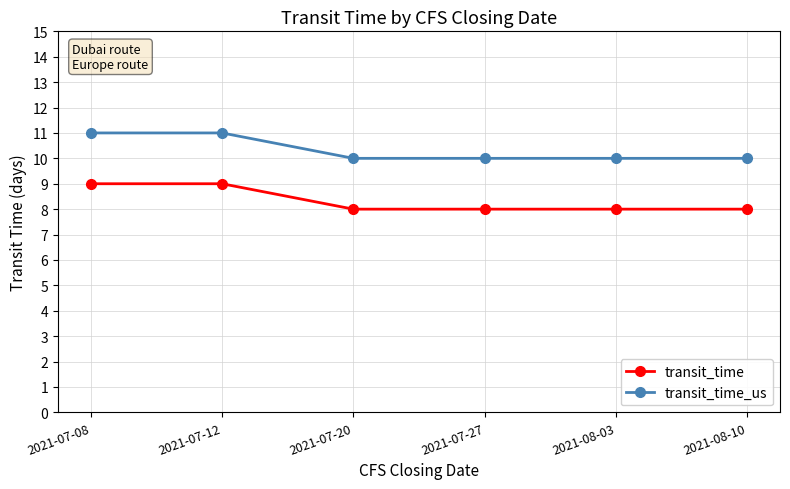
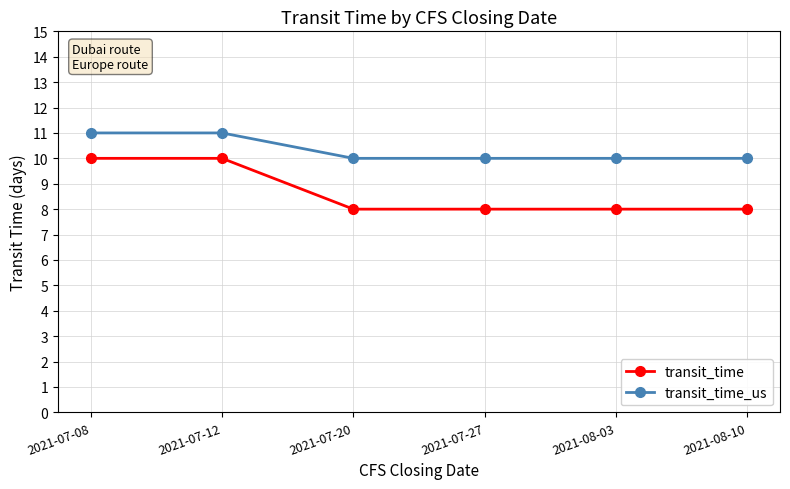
  {
    "transit_time": {
-     "2021-07-08": 9,
-     "2021-07-12": 9,
+     "2021-07-08": 10,
+     "2021-07-12": 10,
      "2021-07-20": 8,
      "2021-07-27": 8,
      "2021-08-03": 8,
      "2021-08-10": 8
    },
    "transit_time_us": {
      "2021-07-08": 11,
      "2021-07-12": 11,
      "2021-07-20": 10,
      "2021-07-27": 10,
      "2021-08-03": 10,
      "2021-08-10": 10
    }
  }
